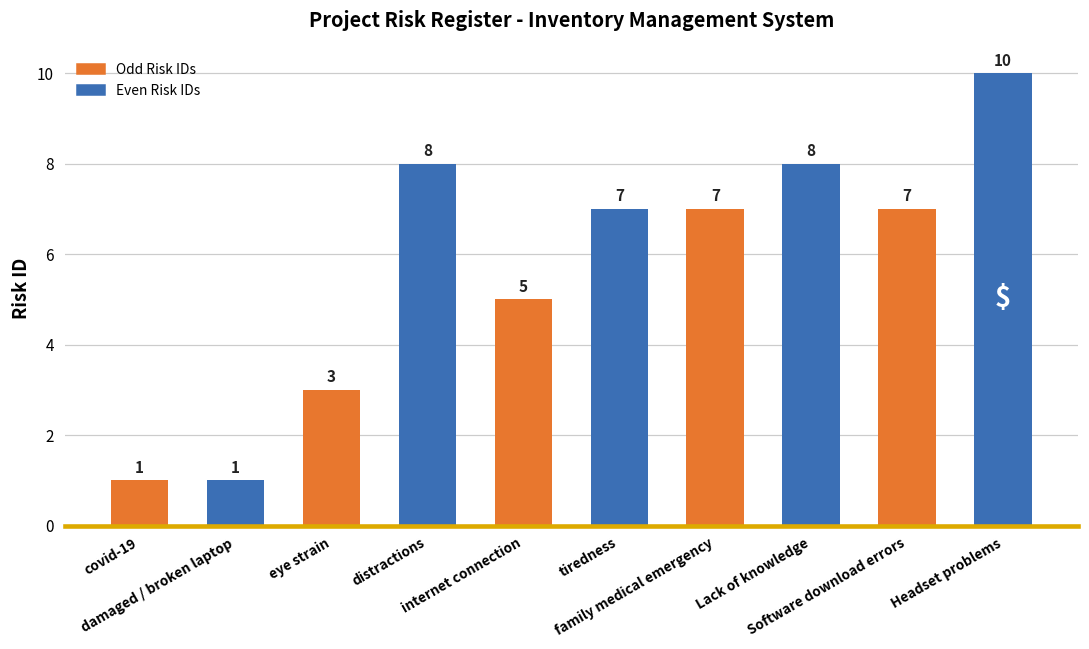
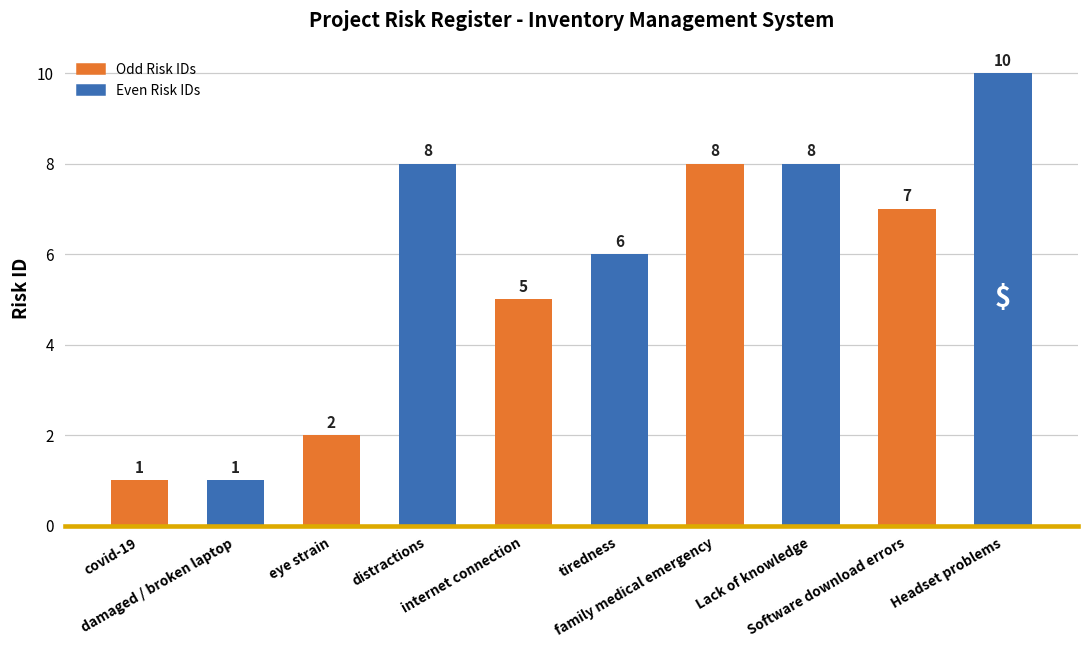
  {
    "covid-19": 1,
    "damaged / broken laptop": 1,
-   "eye strain": 3,
+   "eye strain": 2,
    "distractions": 8,
    "internet connection": 5,
-   "tiredness": 7,
-   "family medical emergency": 7,
+   "tiredness": 6,
+   "family medical emergency": 8,
    "Lack of knowledge": 8,
    "Software download errors": 7,
    "Headset problems": 10
  }
